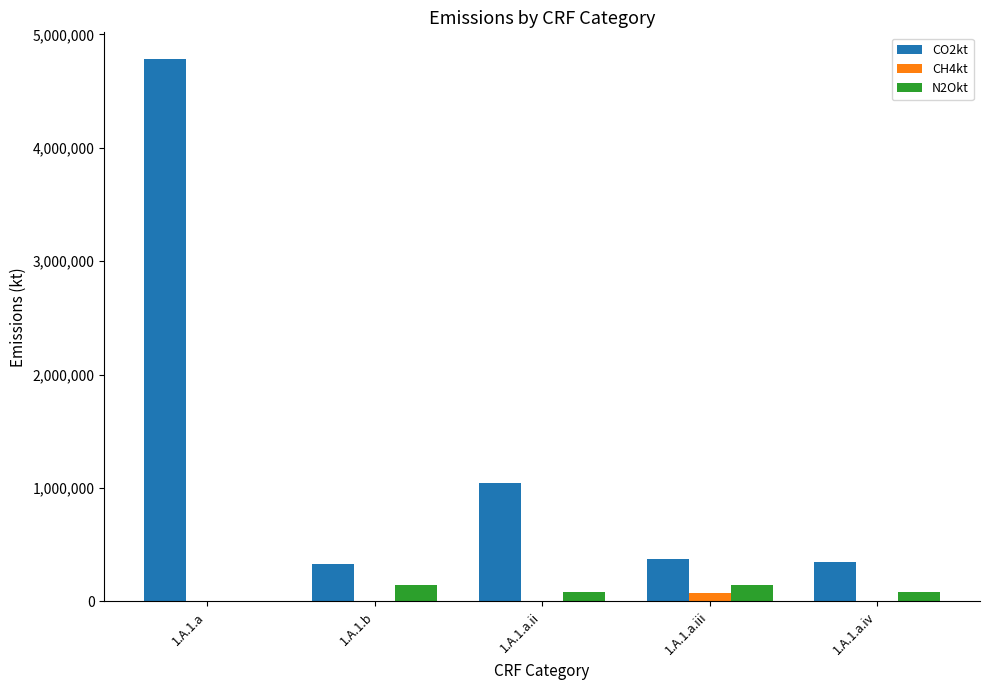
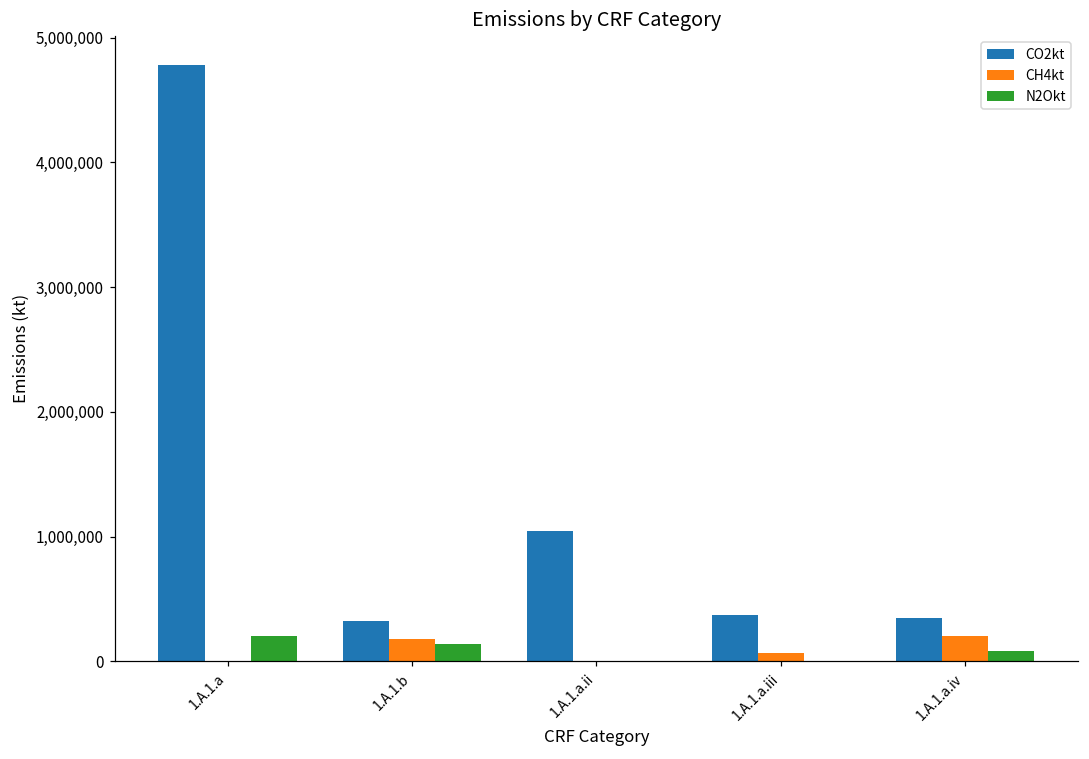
  {
    "CO2kt": {
      "1.A.1.a": "4,780,000",
      "1.A.1.b": "330,000",
      "1.A.1.a.ii": "1,040,000",
      "1.A.1.a.iii": "370,000",
      "1.A.1.a.iv": "350,000"
    },
    "CH4kt": {
-     "1.A.1.b": "0",
+     "1.A.1.b": "180,000",
      "1.A.1.a.iii": "70,000",
-     "1.A.1.a.iv": "0"
+     "1.A.1.a.iv": "210,000"
    },
    "N2Okt": {
-     "1.A.1.a": "0",
+     "1.A.1.a": "210,000",
      "1.A.1.b": "140,000",
-     "1.A.1.a.ii": "90,000",
-     "1.A.1.a.iii": "140,000",
+     "1.A.1.a.ii": "0",
+     "1.A.1.a.iii": "0",
      "1.A.1.a.iv": "80,000"
    }
  }
